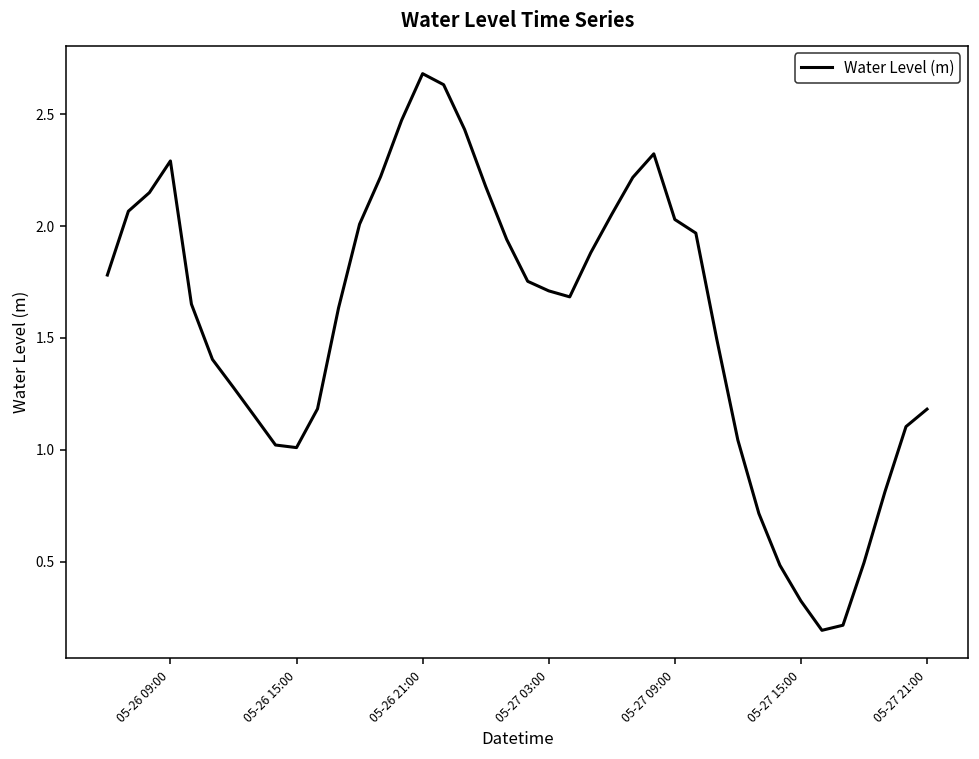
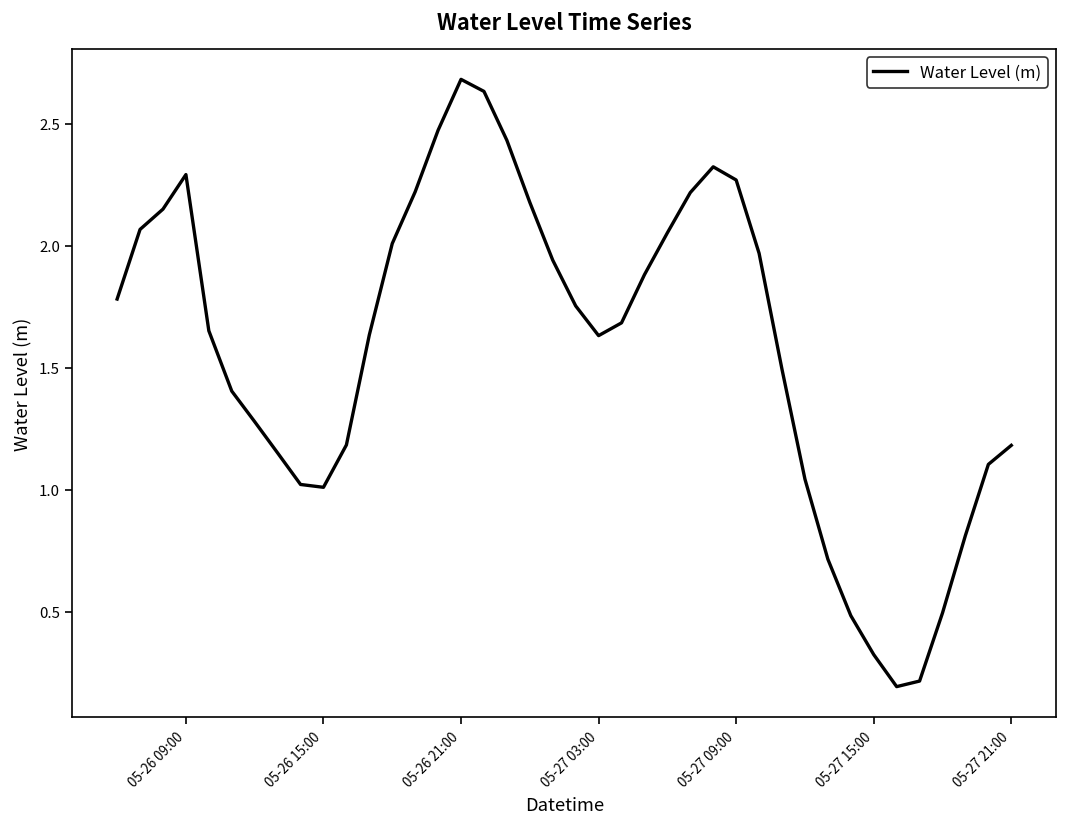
  {
    "05-26 09:00": 2.29,
    "05-26 15:00": 1.01,
    "05-26 21:00": 2.68,
-   "05-27 03:00": 1.71,
-   "05-27 09:00": 2.03,
+   "05-27 03:00": 1.63,
+   "05-27 09:00": 2.27,
    "05-27 15:00": 0.32,
    "05-27 21:00": 1.18
  }
